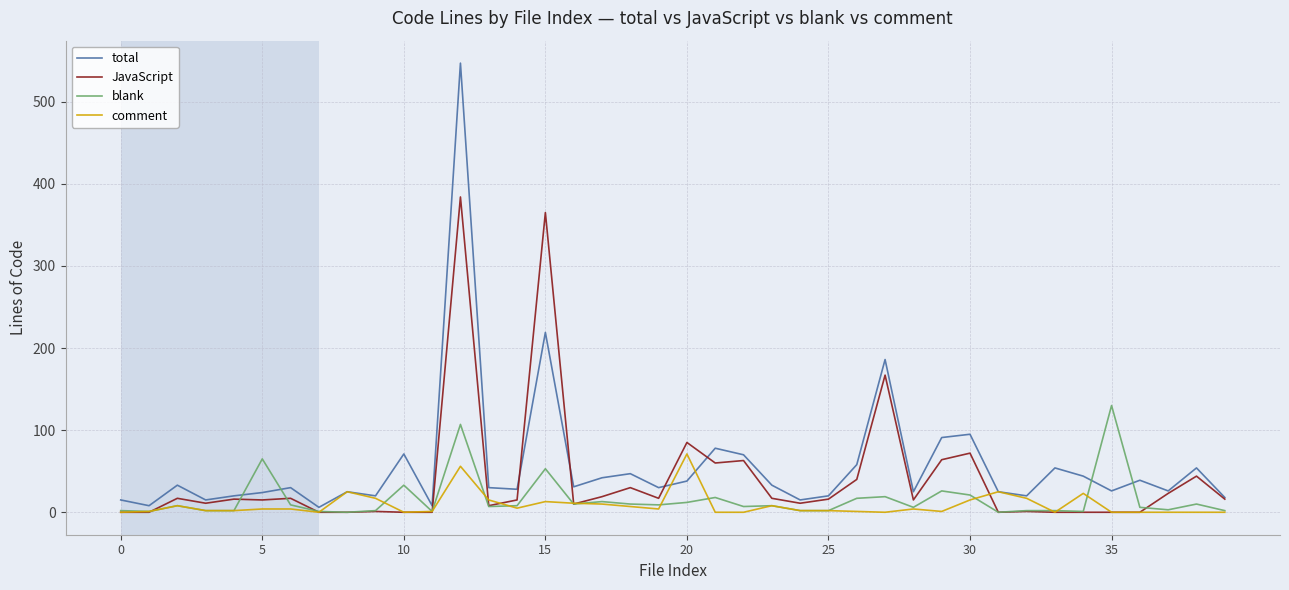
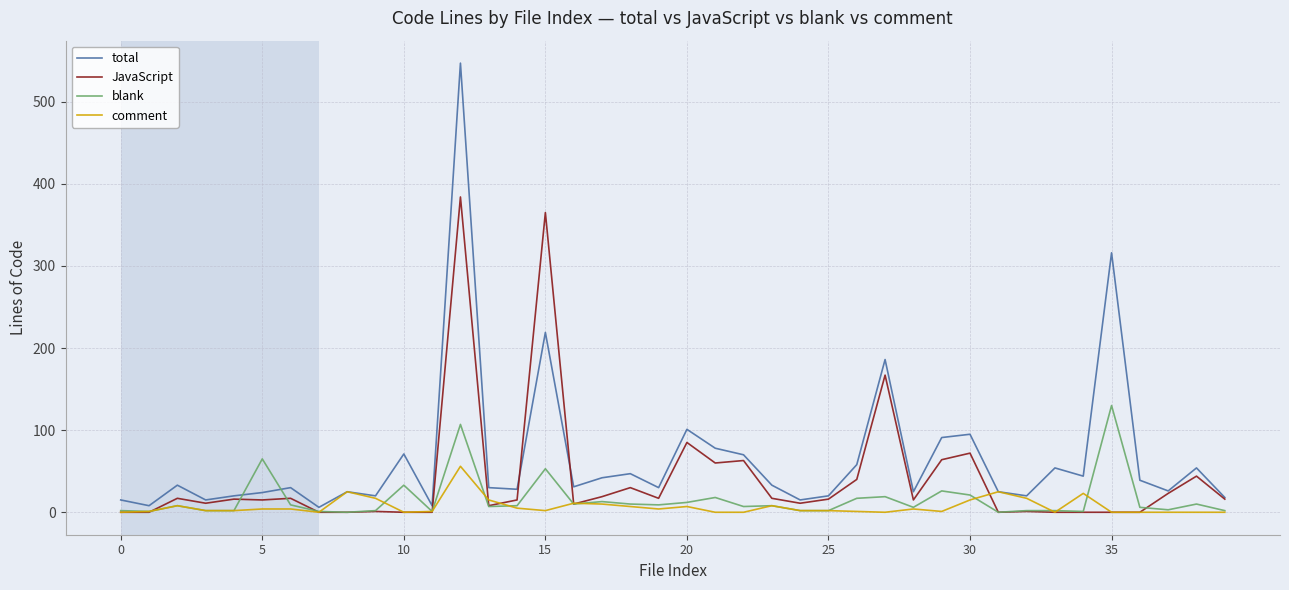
  {
    "total": {
      "0": 20,
      "5": 20,
      "10": 70,
      "15": 220,
-     "20": 40,
+     "20": 100,
      "25": 20,
      "30": 100,
-     "35": 30
+     "35": 320
    },
    "JavaScript": {
      "5": 20,
      "15": 370,
      "20": 90,
      "25": 20,
      "30": 70
    },
    "blank": {
      "5": 70,
      "10": 30,
      "15": 50,
      "20": 10,
      "30": 20,
      "35": 130
    },
    "comment": {
      "5": 0,
-     "15": 10,
-     "20": 70,
+     "15": 0,
+     "20": 10,
      "30": 20
    }
  }
